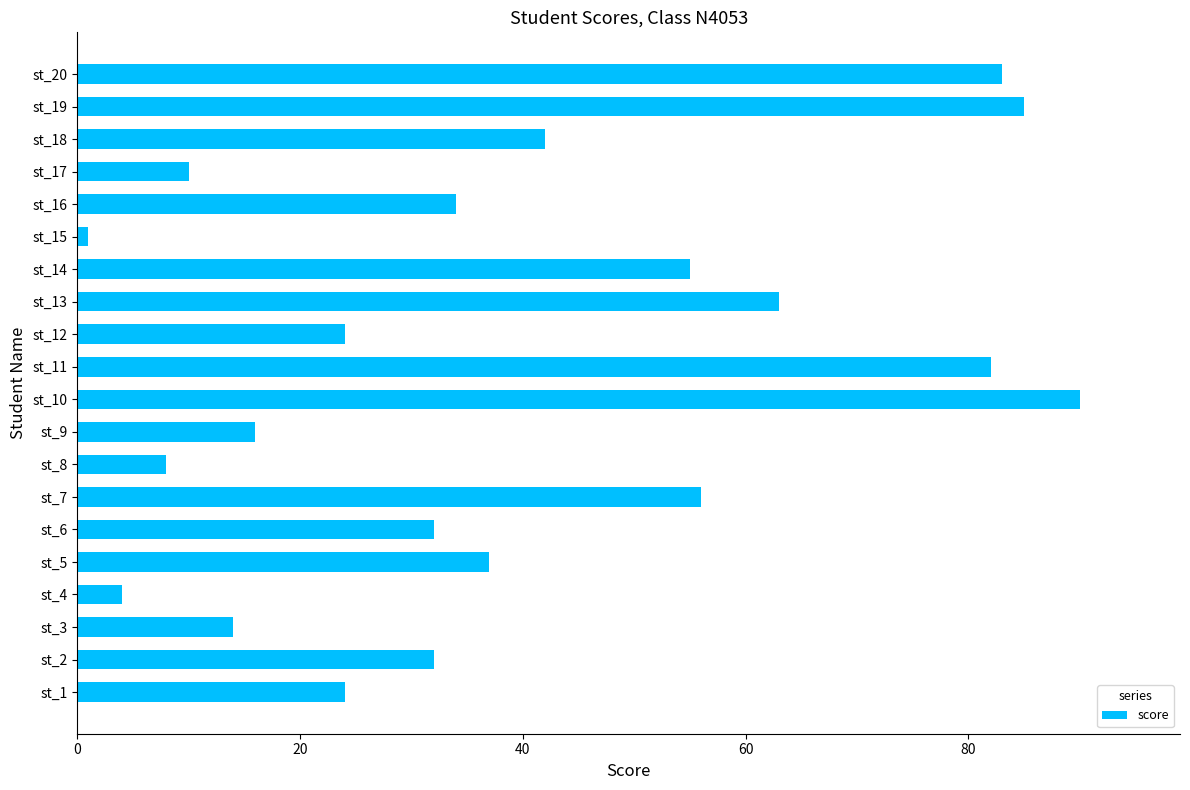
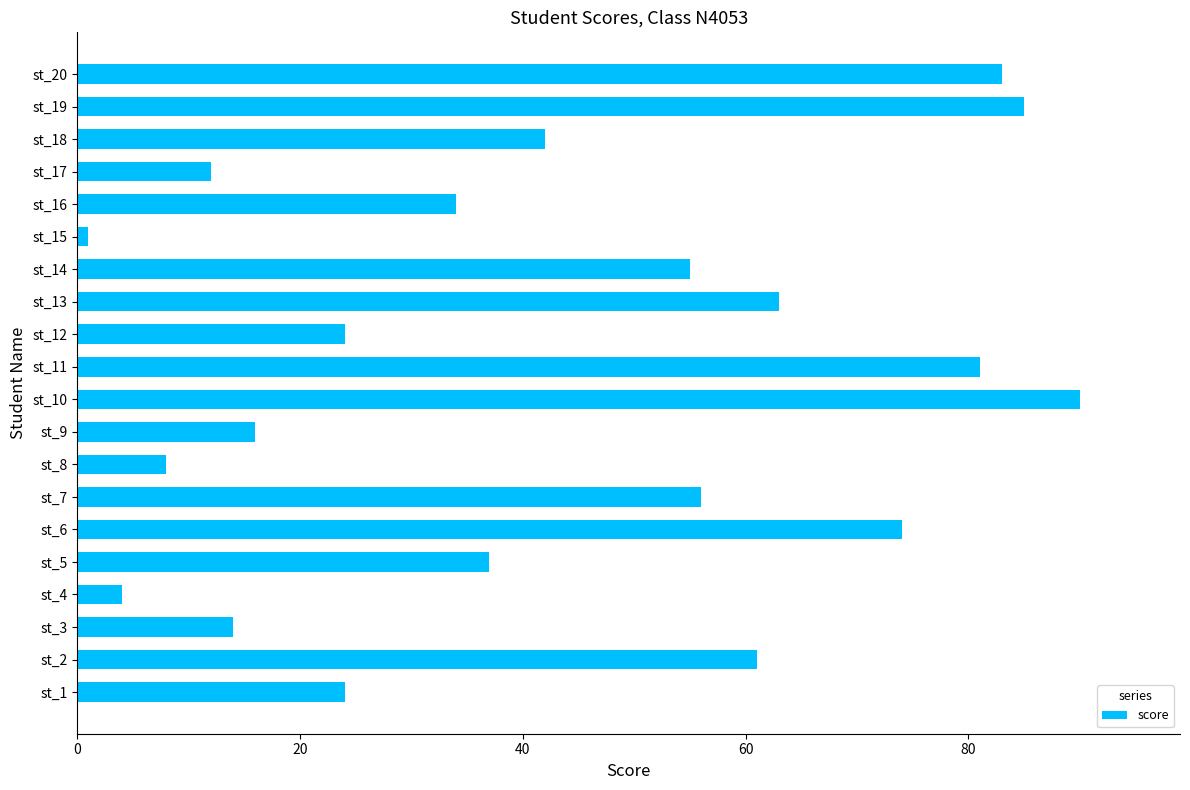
  {
    "st_20": 83,
    "st_19": 85,
    "st_18": 42,
-   "st_17": 10,
+   "st_17": 12,
    "st_16": 34,
    "st_15": 1,
    "st_14": 55,
    "st_13": 63,
    "st_12": 24,
-   "st_11": 82,
+   "st_11": 81,
    "st_10": 90,
    "st_9": 16,
    "st_8": 8,
    "st_7": 56,
-   "st_6": 32,
+   "st_6": 74,
    "st_5": 37,
    "st_4": 4,
    "st_3": 14,
-   "st_2": 32,
+   "st_2": 61,
    "st_1": 24
  }
